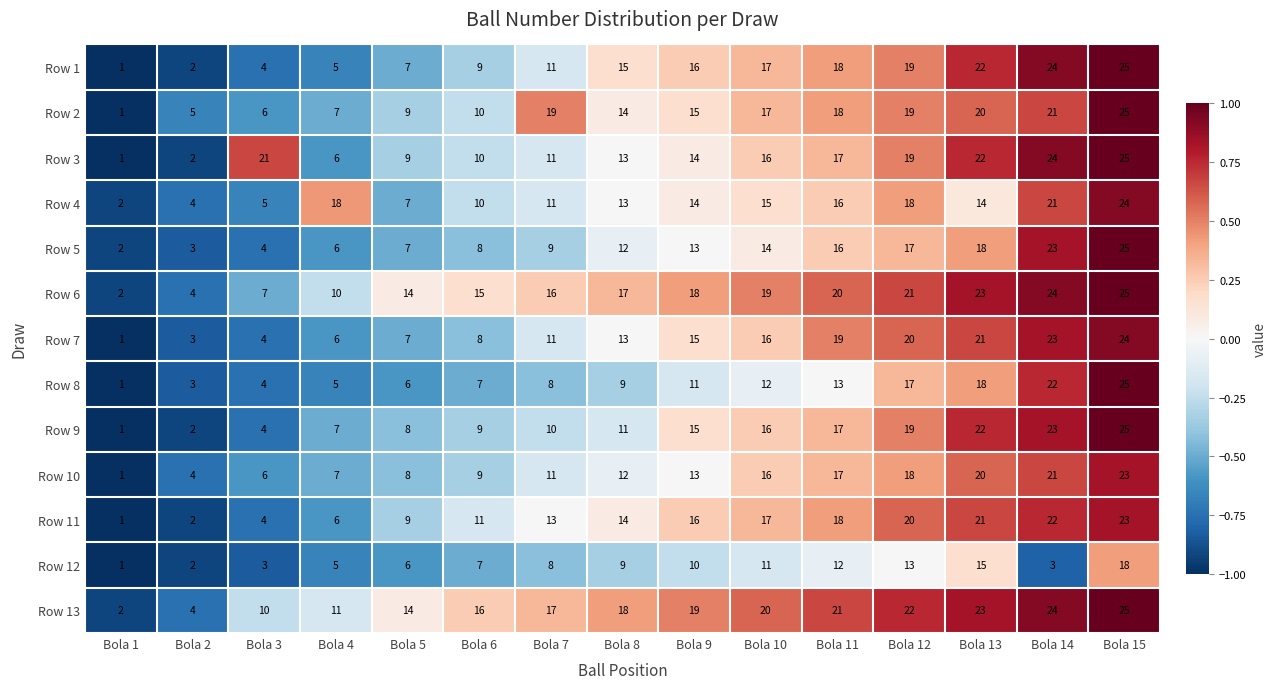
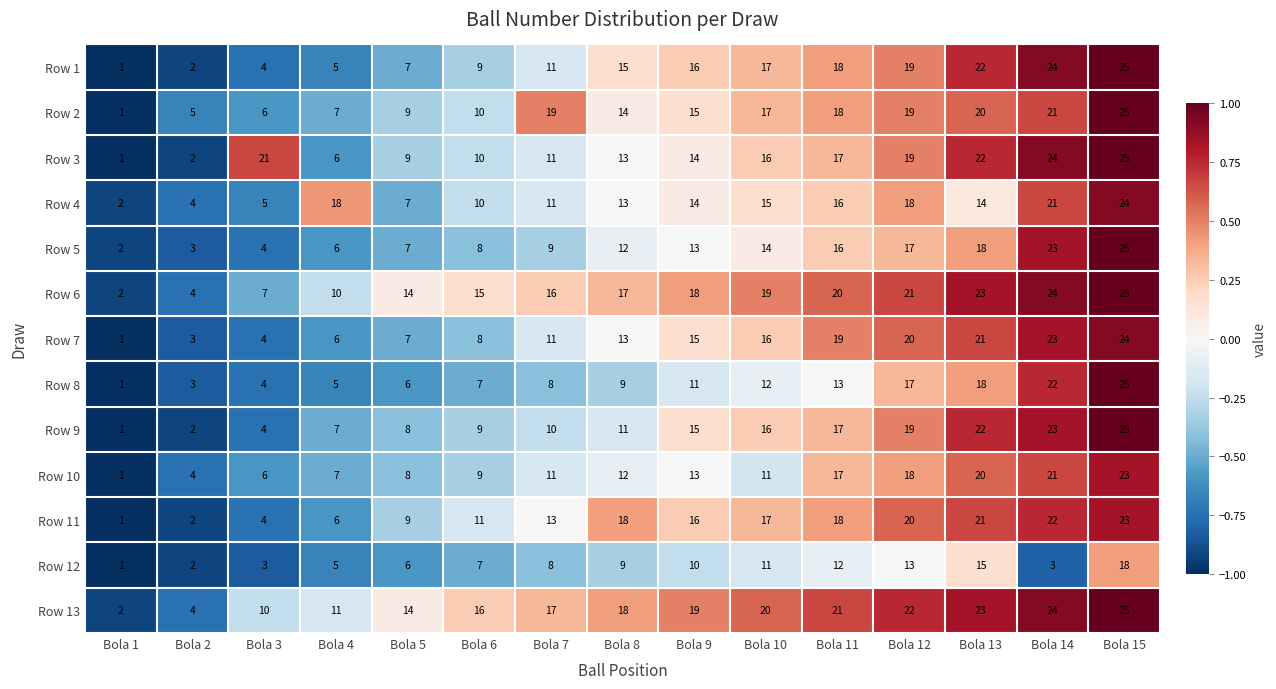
  {
    "Row 1": {
      "Bola 1": 1,
      "Bola 2": 2,
      "Bola 3": 4,
      "Bola 4": 5,
      "Bola 5": 7,
      "Bola 6": 9,
      "Bola 7": 11,
      "Bola 8": 15,
      "Bola 9": 16,
      "Bola 10": 17,
      "Bola 11": 18,
      "Bola 12": 19,
      "Bola 13": 22,
      "Bola 14": 24,
      "Bola 15": 25
    },
    "Row 2": {
      "Bola 1": 1,
      "Bola 2": 5,
      "Bola 3": 6,
      "Bola 4": 7,
      "Bola 5": 9,
      "Bola 6": 10,
      "Bola 7": 19,
      "Bola 8": 14,
      "Bola 9": 15,
      "Bola 10": 17,
      "Bola 11": 18,
      "Bola 12": 19,
      "Bola 13": 20,
      "Bola 14": 21,
      "Bola 15": 25
    },
    "Row 3": {
      "Bola 1": 1,
      "Bola 2": 2,
      "Bola 3": 21,
      "Bola 4": 6,
      "Bola 5": 9,
      "Bola 6": 10,
      "Bola 7": 11,
      "Bola 8": 13,
      "Bola 9": 14,
      "Bola 10": 16,
      "Bola 11": 17,
      "Bola 12": 19,
      "Bola 13": 22,
      "Bola 14": 24,
      "Bola 15": 25
    },
    "Row 4": {
      "Bola 1": 2,
      "Bola 2": 4,
      "Bola 3": 5,
      "Bola 4": 18,
      "Bola 5": 7,
      "Bola 6": 10,
      "Bola 7": 11,
      "Bola 8": 13,
      "Bola 9": 14,
      "Bola 10": 15,
      "Bola 11": 16,
      "Bola 12": 18,
      "Bola 13": 14,
      "Bola 14": 21,
      "Bola 15": 24
    },
    "Row 5": {
      "Bola 1": 2,
      "Bola 2": 3,
      "Bola 3": 4,
      "Bola 4": 6,
      "Bola 5": 7,
      "Bola 6": 8,
      "Bola 7": 9,
      "Bola 8": 12,
      "Bola 9": 13,
      "Bola 10": 14,
      "Bola 11": 16,
      "Bola 12": 17,
      "Bola 13": 18,
      "Bola 14": 23,
      "Bola 15": 25
    },
    "Row 6": {
      "Bola 1": 2,
      "Bola 2": 4,
      "Bola 3": 7,
      "Bola 4": 10,
      "Bola 5": 14,
      "Bola 6": 15,
      "Bola 7": 16,
      "Bola 8": 17,
      "Bola 9": 18,
      "Bola 10": 19,
      "Bola 11": 20,
      "Bola 12": 21,
      "Bola 13": 23,
      "Bola 14": 24,
      "Bola 15": 25
    },
    "Row 7": {
      "Bola 1": 1,
      "Bola 2": 3,
      "Bola 3": 4,
      "Bola 4": 6,
      "Bola 5": 7,
      "Bola 6": 8,
      "Bola 7": 11,
      "Bola 8": 13,
      "Bola 9": 15,
      "Bola 10": 16,
      "Bola 11": 19,
      "Bola 12": 20,
      "Bola 13": 21,
      "Bola 14": 23,
      "Bola 15": 24
    },
    "Row 8": {
      "Bola 1": 1,
      "Bola 2": 3,
      "Bola 3": 4,
      "Bola 4": 5,
      "Bola 5": 6,
      "Bola 6": 7,
      "Bola 7": 8,
      "Bola 8": 9,
      "Bola 9": 11,
      "Bola 10": 12,
      "Bola 11": 13,
      "Bola 12": 17,
      "Bola 13": 18,
      "Bola 14": 22,
      "Bola 15": 25
    },
    "Row 9": {
      "Bola 1": 1,
      "Bola 2": 2,
      "Bola 3": 4,
      "Bola 4": 7,
      "Bola 5": 8,
      "Bola 6": 9,
      "Bola 7": 10,
      "Bola 8": 11,
      "Bola 9": 15,
      "Bola 10": 16,
      "Bola 11": 17,
      "Bola 12": 19,
      "Bola 13": 22,
      "Bola 14": 23,
      "Bola 15": 25
    },
    "Row 10": {
      "Bola 1": 1,
      "Bola 2": 4,
      "Bola 3": 6,
      "Bola 4": 7,
      "Bola 5": 8,
      "Bola 6": 9,
      "Bola 7": 11,
      "Bola 8": 12,
      "Bola 9": 13,
-     "Bola 10": 16,
+     "Bola 10": 11,
      "Bola 11": 17,
      "Bola 12": 18,
      "Bola 13": 20,
      "Bola 14": 21,
      "Bola 15": 23
    },
    "Row 11": {
      "Bola 1": 1,
      "Bola 2": 2,
      "Bola 3": 4,
      "Bola 4": 6,
      "Bola 5": 9,
      "Bola 6": 11,
      "Bola 7": 13,
-     "Bola 8": 14,
+     "Bola 8": 18,
      "Bola 9": 16,
      "Bola 10": 17,
      "Bola 11": 18,
      "Bola 12": 20,
      "Bola 13": 21,
      "Bola 14": 22,
      "Bola 15": 23
    },
    "Row 12": {
      "Bola 1": 1,
      "Bola 2": 2,
      "Bola 3": 3,
      "Bola 4": 5,
      "Bola 5": 6,
      "Bola 6": 7,
      "Bola 7": 8,
      "Bola 8": 9,
      "Bola 9": 10,
      "Bola 10": 11,
      "Bola 11": 12,
      "Bola 12": 13,
      "Bola 13": 15,
      "Bola 14": 3,
      "Bola 15": 18
    },
    "Row 13": {
      "Bola 1": 2,
      "Bola 2": 4,
      "Bola 3": 10,
      "Bola 4": 11,
      "Bola 5": 14,
      "Bola 6": 16,
      "Bola 7": 17,
      "Bola 8": 18,
      "Bola 9": 19,
      "Bola 10": 20,
      "Bola 11": 21,
      "Bola 12": 22,
      "Bola 13": 23,
      "Bola 14": 24,
      "Bola 15": 25
    }
  }
